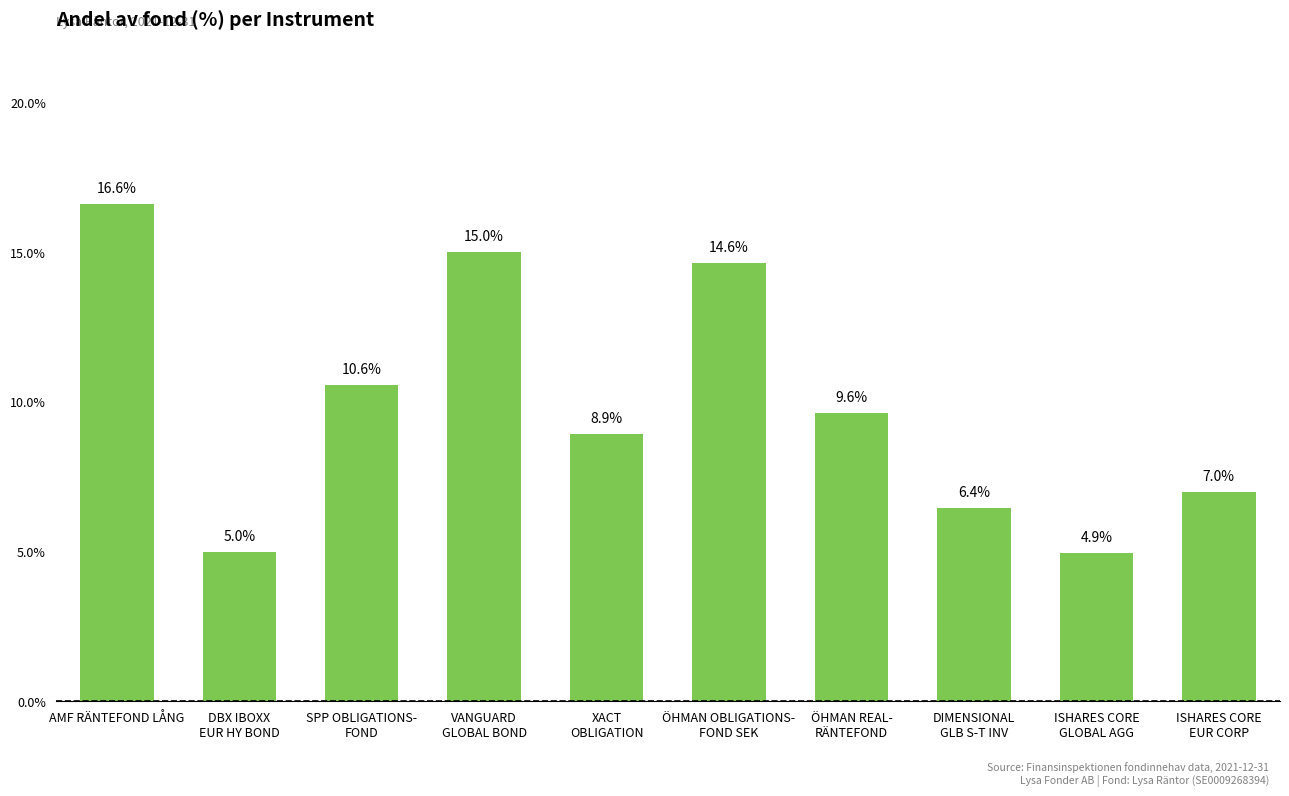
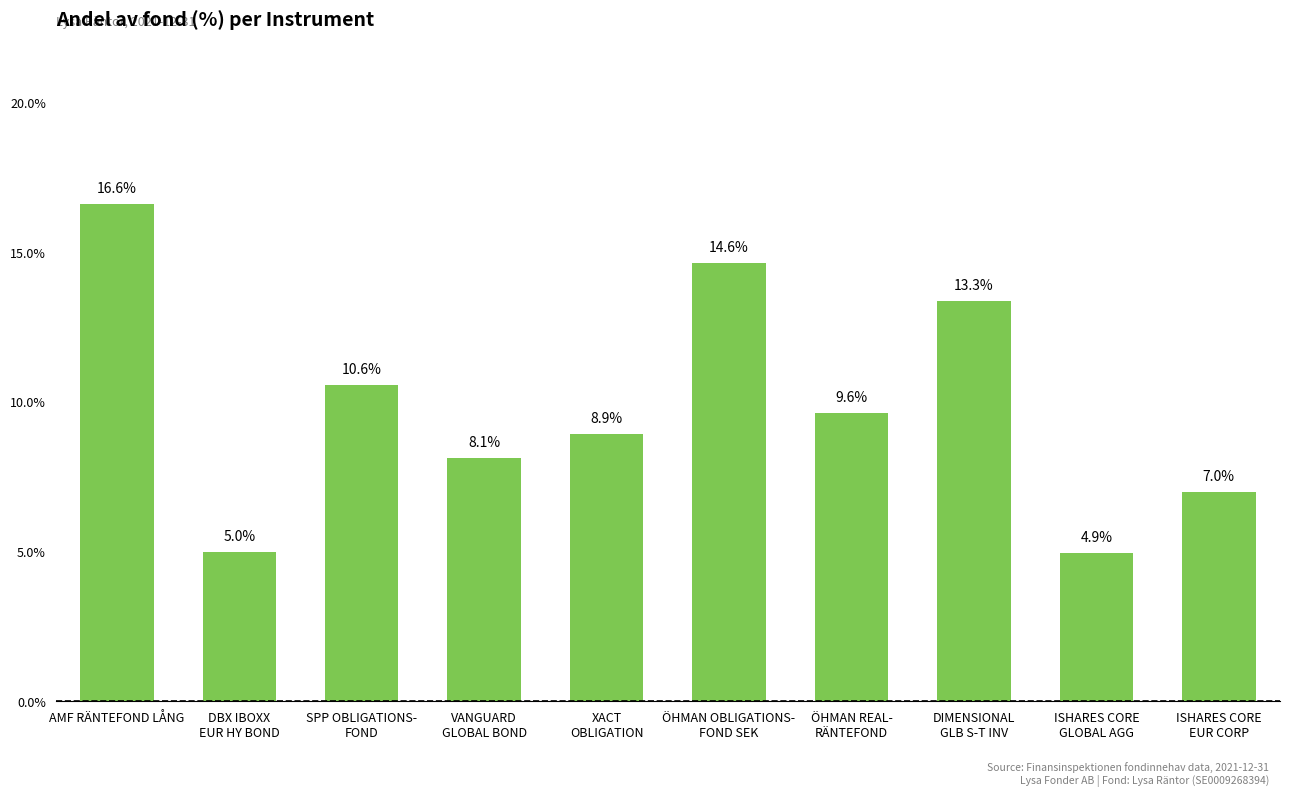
  {
    "AMF RÄNTEFOND LÅNG": "16.6%",
    "DBX IBOXX EUR HY BOND": "5.0%",
    "SPP OBLIGATIONS- FOND": "10.6%",
-   "VANGUARD GLOBAL BOND": "15.0%",
+   "VANGUARD GLOBAL BOND": "8.1%",
    "XACT OBLIGATION": "8.9%",
    "ÖHMAN OBLIGATIONS- FOND SEK": "14.6%",
    "ÖHMAN REAL- RÄNTEFOND": "9.6%",
-   "DIMENSIONAL GLB S-T INV": "6.4%",
+   "DIMENSIONAL GLB S-T INV": "13.3%",
    "ISHARES CORE GLOBAL AGG": "4.9%",
    "ISHARES CORE EUR CORP": "7.0%"
  }
